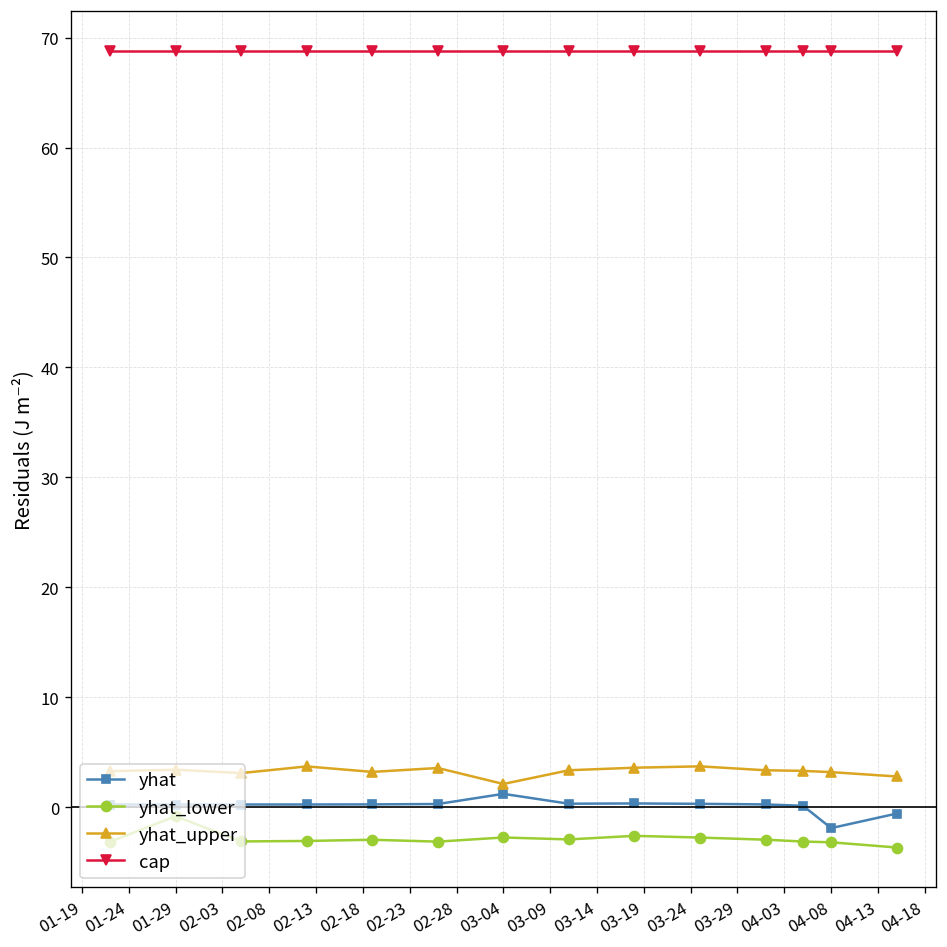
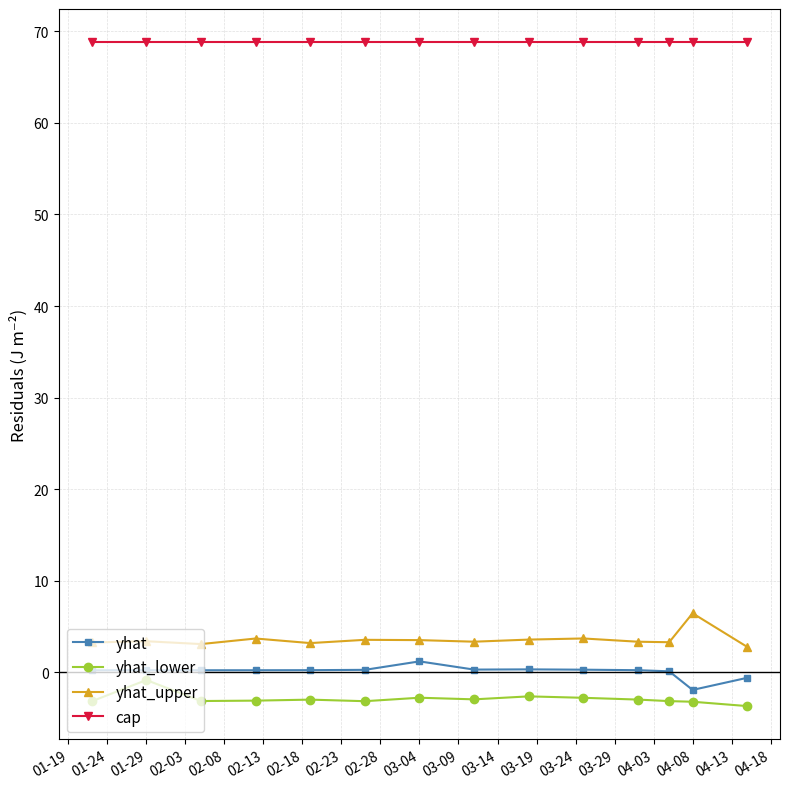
  {
    "yhat": {
      "03-04": 1,
      "04-08": -2
    },
    "yhat_lower": {
      "03-04": -3,
      "04-08": -3
    },
    "yhat_upper": {
-     "03-04": 2,
-     "04-08": 3
+     "03-04": 4,
+     "04-08": 6
    },
    "cap": {
      "01-29": 69,
      "03-04": 69,
      "04-08": 69
    }
  }
